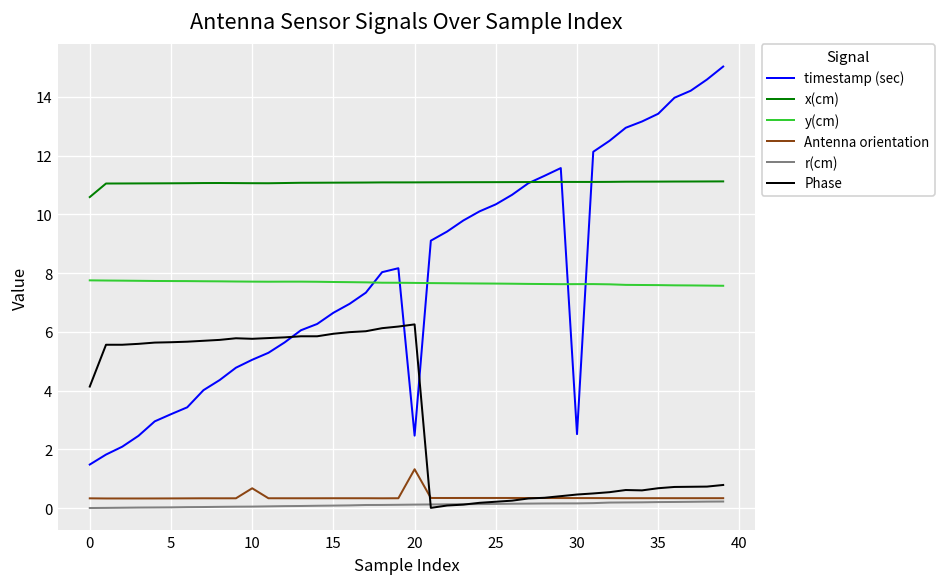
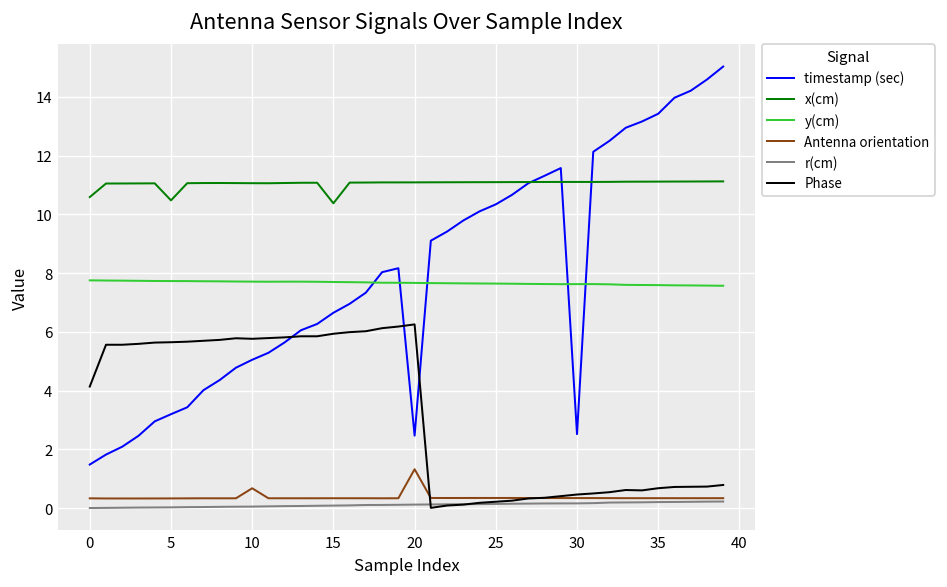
  {
    "timestamp (sec)": {
      "0": 1.5,
      "5": 3.2,
      "10": 5.1,
      "15": 6.7,
      "20": 2.5,
      "25": 10.3,
      "30": 2.5,
      "35": 13.4
    },
    "x(cm)": {
      "0": 10.6,
-     "5": 11.1,
+     "5": 10.5,
      "10": 11.1,
-     "15": 11.1,
+     "15": 10.4,
      "20": 11.1,
      "25": 11.1,
      "30": 11.1,
      "35": 11.1
    },
    "y(cm)": {
      "0": 7.8,
      "5": 7.7,
      "10": 7.7,
      "15": 7.7,
      "20": 7.7,
      "25": 7.6,
      "30": 7.6,
      "35": 7.6
    },
    "Antenna orientation": {
      "0": 0.3,
      "5": 0.3,
      "10": 0.7,
      "15": 0.3,
      "20": 1.3,
      "25": 0.3,
      "30": 0.3,
      "35": 0.3
    },
    "r(cm)": {
      "0": 0.0,
      "5": 0.0,
      "10": 0.1,
      "15": 0.1,
      "20": 0.1,
      "30": 0.2,
      "35": 0.2
    },
    "Phase": {
      "0": 4.1,
      "5": 5.7,
      "10": 5.8,
      "15": 5.9,
      "20": 6.3,
      "30": 0.5,
      "35": 0.7
    }
  }
